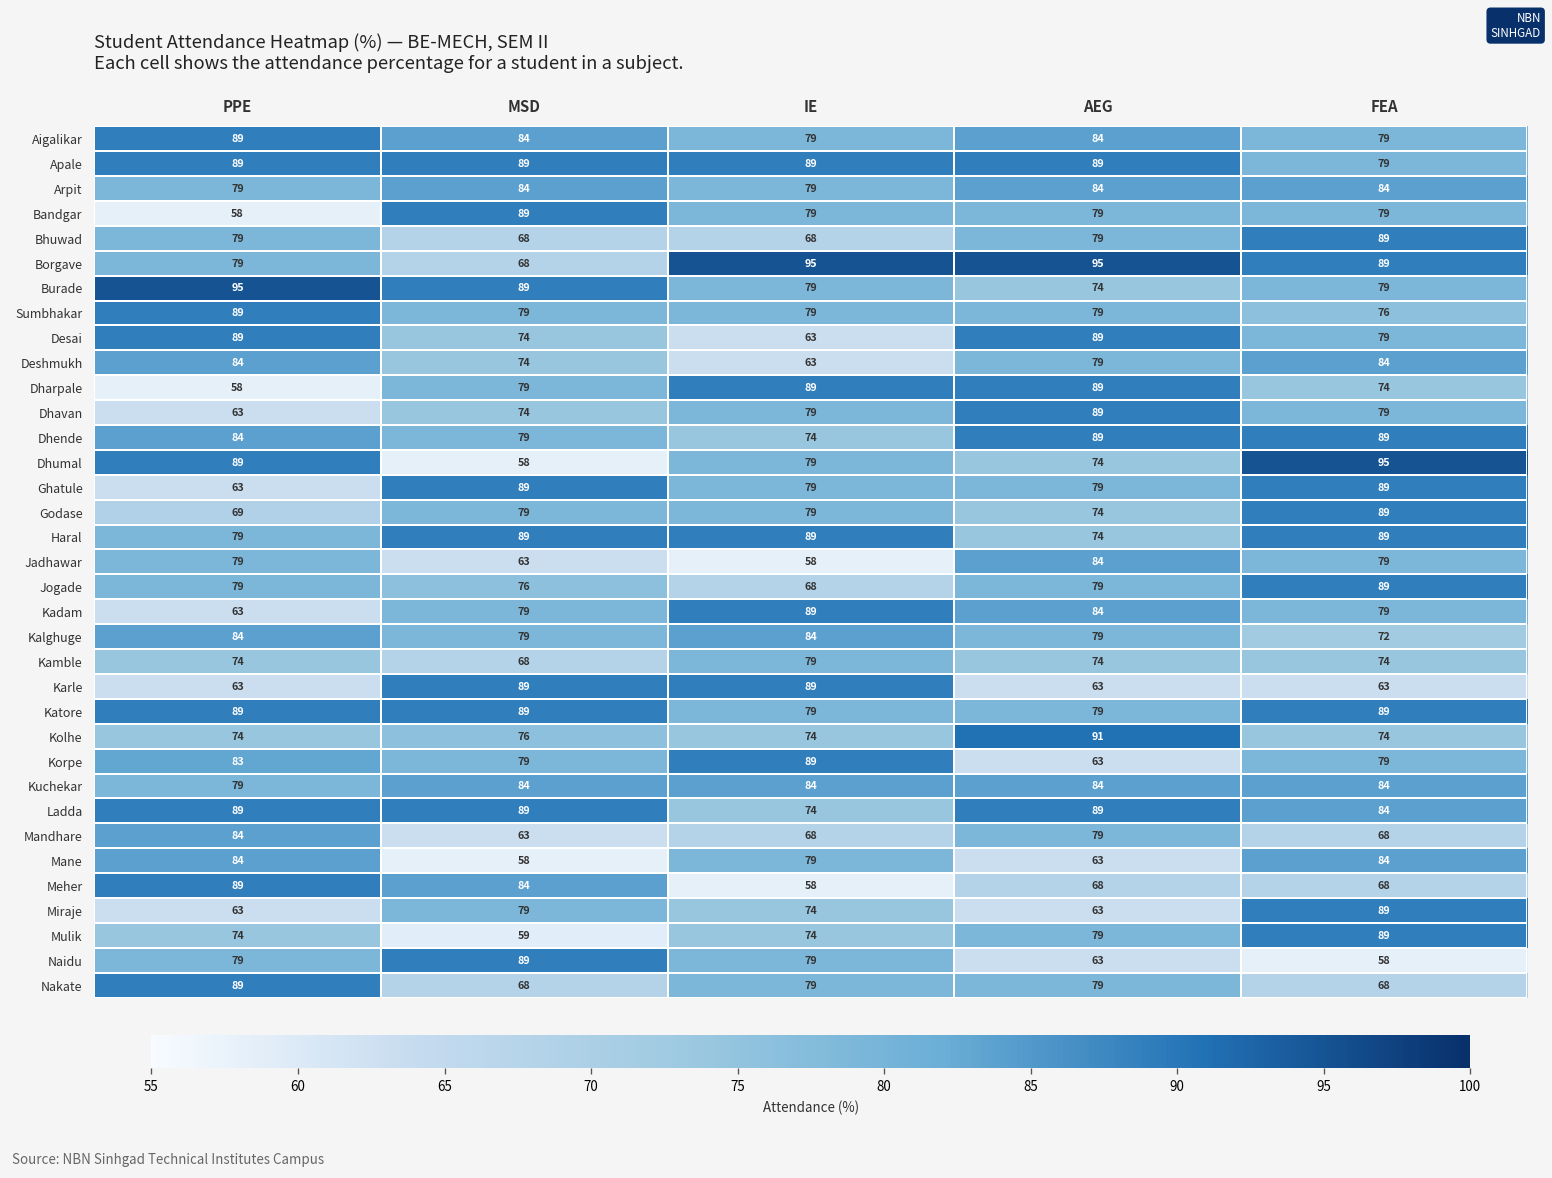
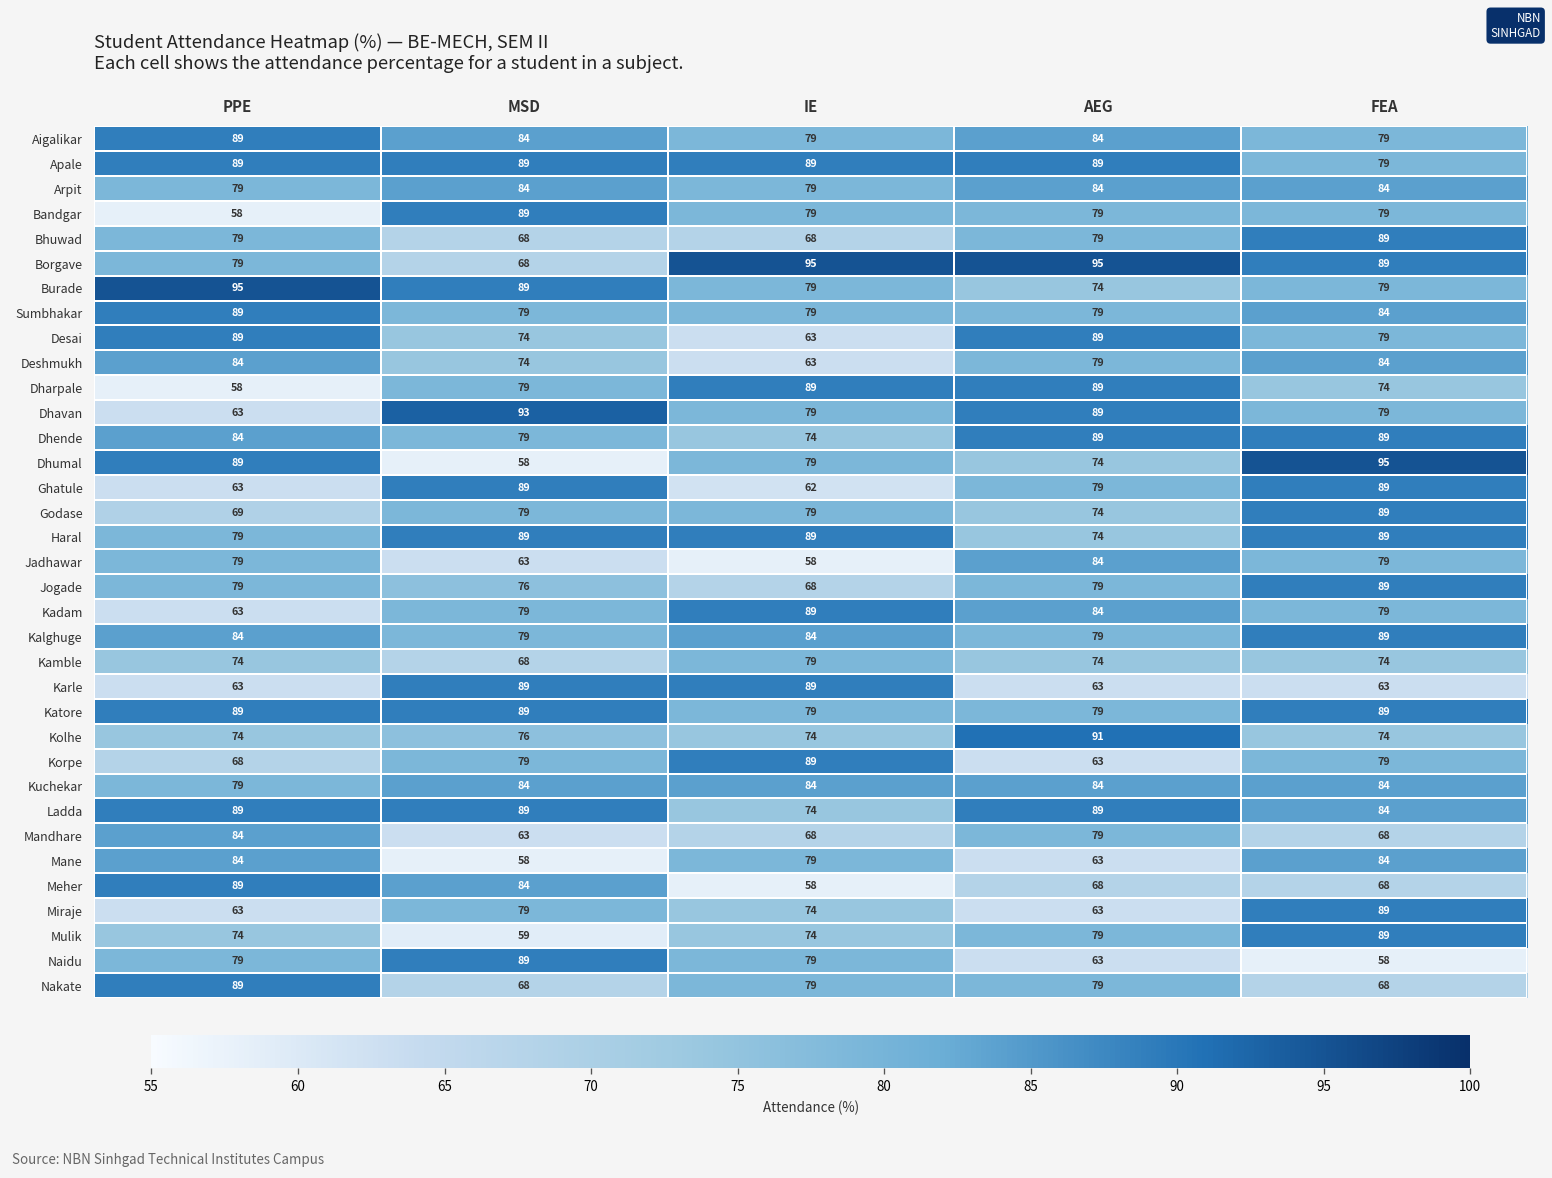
  {
    "Aigalikar": {
      "PPE": 89,
      "MSD": 84,
      "IE": 79,
      "AEG": 84,
      "FEA": 79
    },
    "Apale": {
      "PPE": 89,
      "MSD": 89,
      "IE": 89,
      "AEG": 89,
      "FEA": 79
    },
    "Arpit": {
      "PPE": 79,
      "MSD": 84,
      "IE": 79,
      "AEG": 84,
      "FEA": 84
    },
    "Bandgar": {
      "PPE": 58,
      "MSD": 89,
      "IE": 79,
      "AEG": 79,
      "FEA": 79
    },
    "Bhuwad": {
      "PPE": 79,
      "MSD": 68,
      "IE": 68,
      "AEG": 79,
      "FEA": 89
    },
    "Borgave": {
      "PPE": 79,
      "MSD": 68,
      "IE": 95,
      "AEG": 95,
      "FEA": 89
    },
    "Burade": {
      "PPE": 95,
      "MSD": 89,
      "IE": 79,
      "AEG": 74,
      "FEA": 79
    },
    "Sumbhakar": {
      "PPE": 89,
      "MSD": 79,
      "IE": 79,
      "AEG": 79,
-     "FEA": 76
+     "FEA": 84
    },
    "Desai": {
      "PPE": 89,
      "MSD": 74,
      "IE": 63,
      "AEG": 89,
      "FEA": 79
    },
    "Deshmukh": {
      "PPE": 84,
      "MSD": 74,
      "IE": 63,
      "AEG": 79,
      "FEA": 84
    },
    "Dharpale": {
      "PPE": 58,
      "MSD": 79,
      "IE": 89,
      "AEG": 89,
      "FEA": 74
    },
    "Dhavan": {
      "PPE": 63,
-     "MSD": 74,
+     "MSD": 93,
      "IE": 79,
      "AEG": 89,
      "FEA": 79
    },
    "Dhende": {
      "PPE": 84,
      "MSD": 79,
      "IE": 74,
      "AEG": 89,
      "FEA": 89
    },
    "Dhumal": {
      "PPE": 89,
      "MSD": 58,
      "IE": 79,
      "AEG": 74,
      "FEA": 95
    },
    "Ghatule": {
      "PPE": 63,
      "MSD": 89,
-     "IE": 79,
+     "IE": 62,
      "AEG": 79,
      "FEA": 89
    },
    "Godase": {
      "PPE": 69,
      "MSD": 79,
      "IE": 79,
      "AEG": 74,
      "FEA": 89
    },
    "Haral": {
      "PPE": 79,
      "MSD": 89,
      "IE": 89,
      "AEG": 74,
      "FEA": 89
    },
    "Jadhawar": {
      "PPE": 79,
      "MSD": 63,
      "IE": 58,
      "AEG": 84,
      "FEA": 79
    },
    "Jogade": {
      "PPE": 79,
      "MSD": 76,
      "IE": 68,
      "AEG": 79,
      "FEA": 89
    },
    "Kadam": {
      "PPE": 63,
      "MSD": 79,
      "IE": 89,
      "AEG": 84,
      "FEA": 79
    },
    "Kalghuge": {
      "PPE": 84,
      "MSD": 79,
      "IE": 84,
      "AEG": 79,
-     "FEA": 72
+     "FEA": 89
    },
    "Kamble": {
      "PPE": 74,
      "MSD": 68,
      "IE": 79,
      "AEG": 74,
      "FEA": 74
    },
    "Karle": {
      "PPE": 63,
      "MSD": 89,
      "IE": 89,
      "AEG": 63,
      "FEA": 63
    },
    "Katore": {
      "PPE": 89,
      "MSD": 89,
      "IE": 79,
      "AEG": 79,
      "FEA": 89
    },
    "Kolhe": {
      "PPE": 74,
      "MSD": 76,
      "IE": 74,
      "AEG": 91,
      "FEA": 74
    },
    "Korpe": {
-     "PPE": 83,
+     "PPE": 68,
      "MSD": 79,
      "IE": 89,
      "AEG": 63,
      "FEA": 79
    },
    "Kuchekar": {
      "PPE": 79,
      "MSD": 84,
      "IE": 84,
      "AEG": 84,
      "FEA": 84
    },
    "Ladda": {
      "PPE": 89,
      "MSD": 89,
      "IE": 74,
      "AEG": 89,
      "FEA": 84
    },
    "Mandhare": {
      "PPE": 84,
      "MSD": 63,
      "IE": 68,
      "AEG": 79,
      "FEA": 68
    },
    "Mane": {
      "PPE": 84,
      "MSD": 58,
      "IE": 79,
      "AEG": 63,
      "FEA": 84
    },
    "Meher": {
      "PPE": 89,
      "MSD": 84,
      "IE": 58,
      "AEG": 68,
      "FEA": 68
    },
    "Miraje": {
      "PPE": 63,
      "MSD": 79,
      "IE": 74,
      "AEG": 63,
      "FEA": 89
    },
    "Mulik": {
      "PPE": 74,
      "MSD": 59,
      "IE": 74,
      "AEG": 79,
      "FEA": 89
    },
    "Naidu": {
      "PPE": 79,
      "MSD": 89,
      "IE": 79,
      "AEG": 63,
      "FEA": 58
    },
    "Nakate": {
      "PPE": 89,
      "MSD": 68,
      "IE": 79,
      "AEG": 79,
      "FEA": 68
    }
  }
